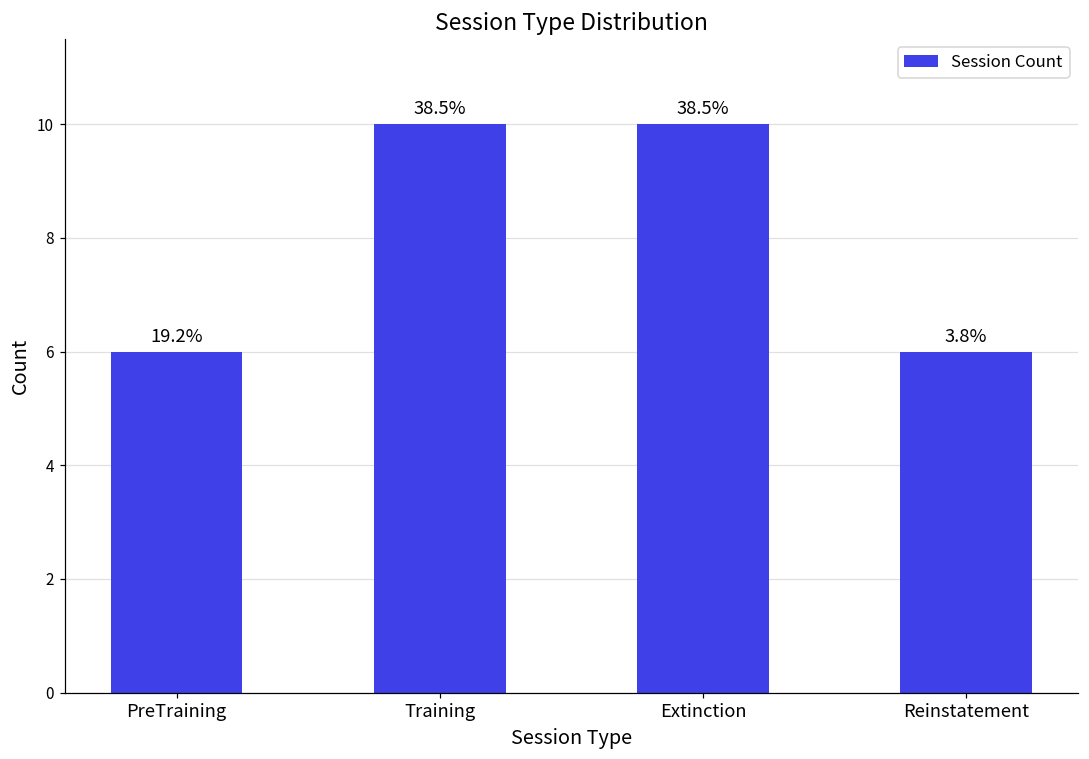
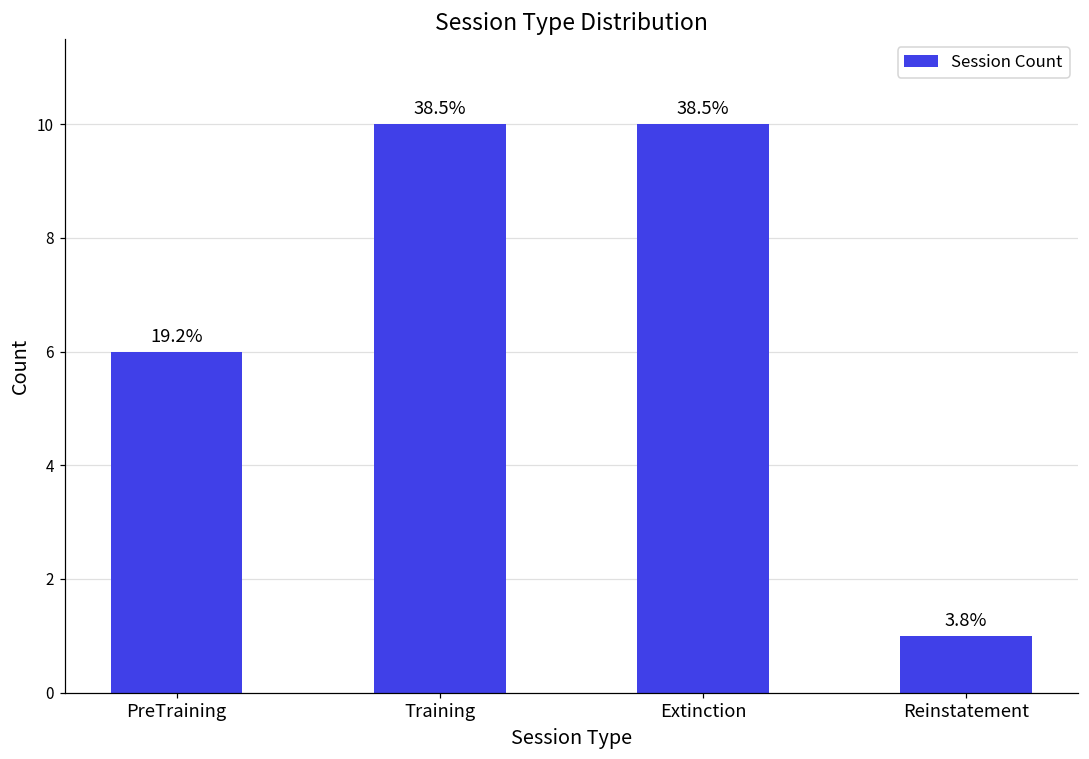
  {
-   "Reinstatement": 6
+   "Reinstatement": 1
  }
